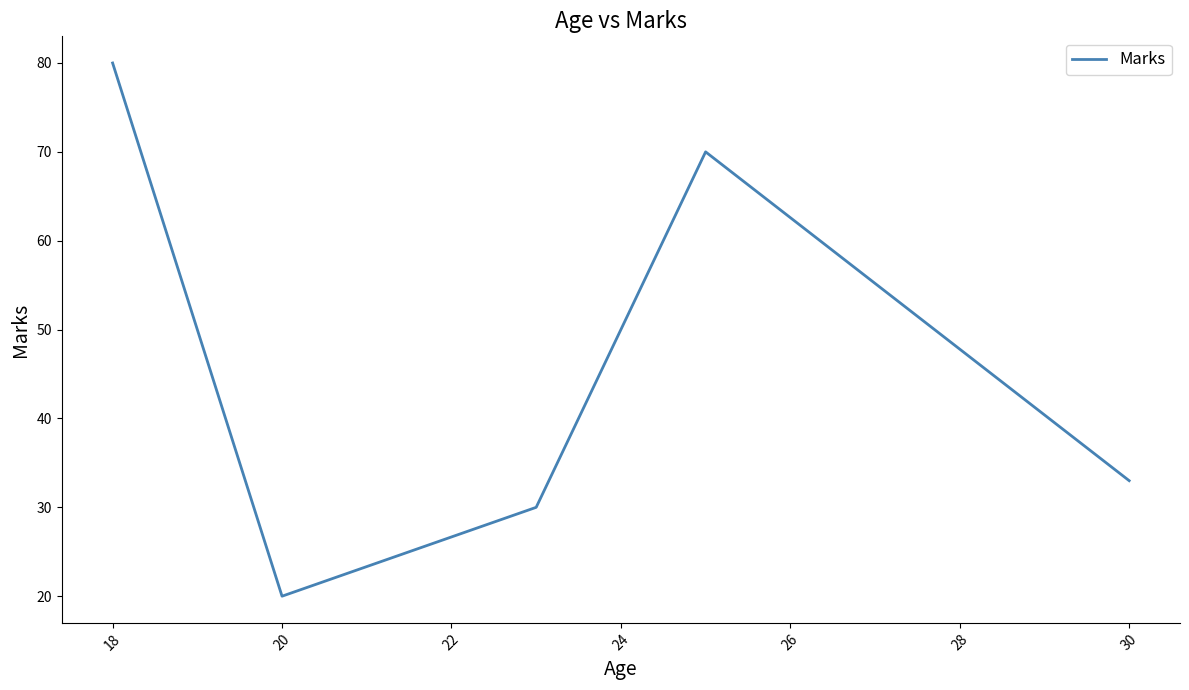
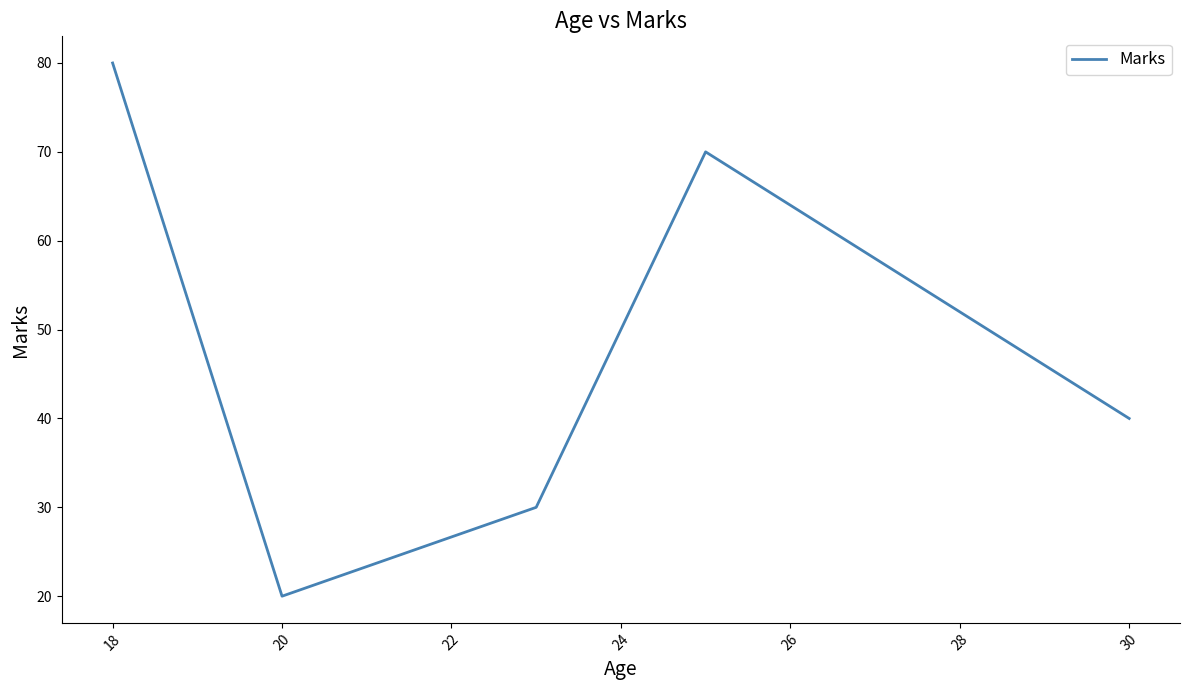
  {
    "18": 80,
    "20": 20,
-   "30": 33
+   "30": 40
  }
